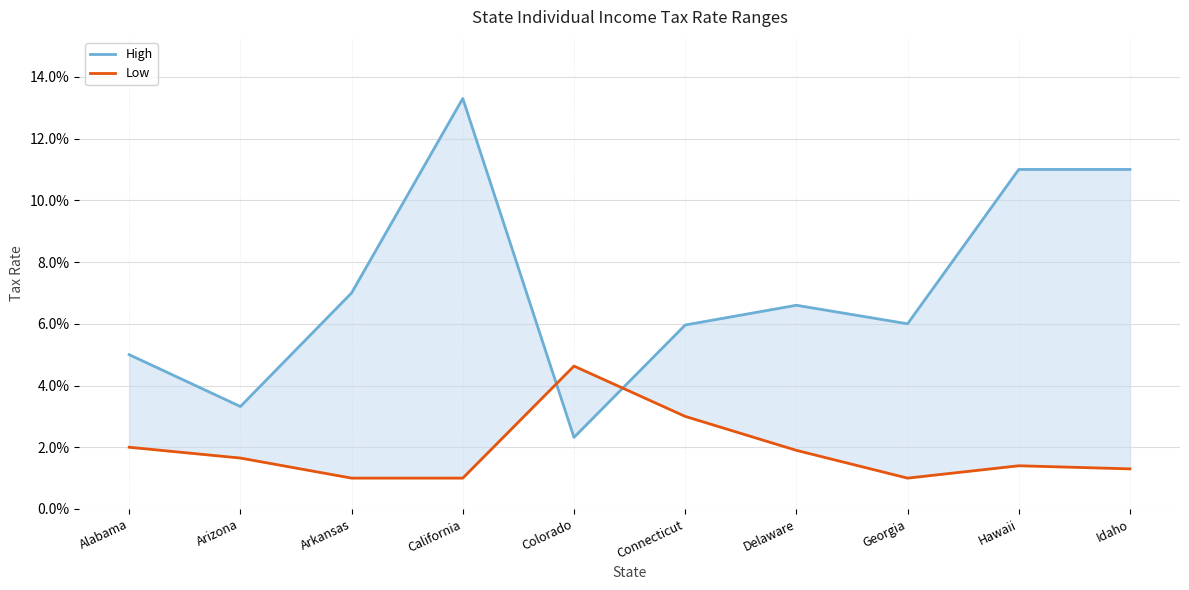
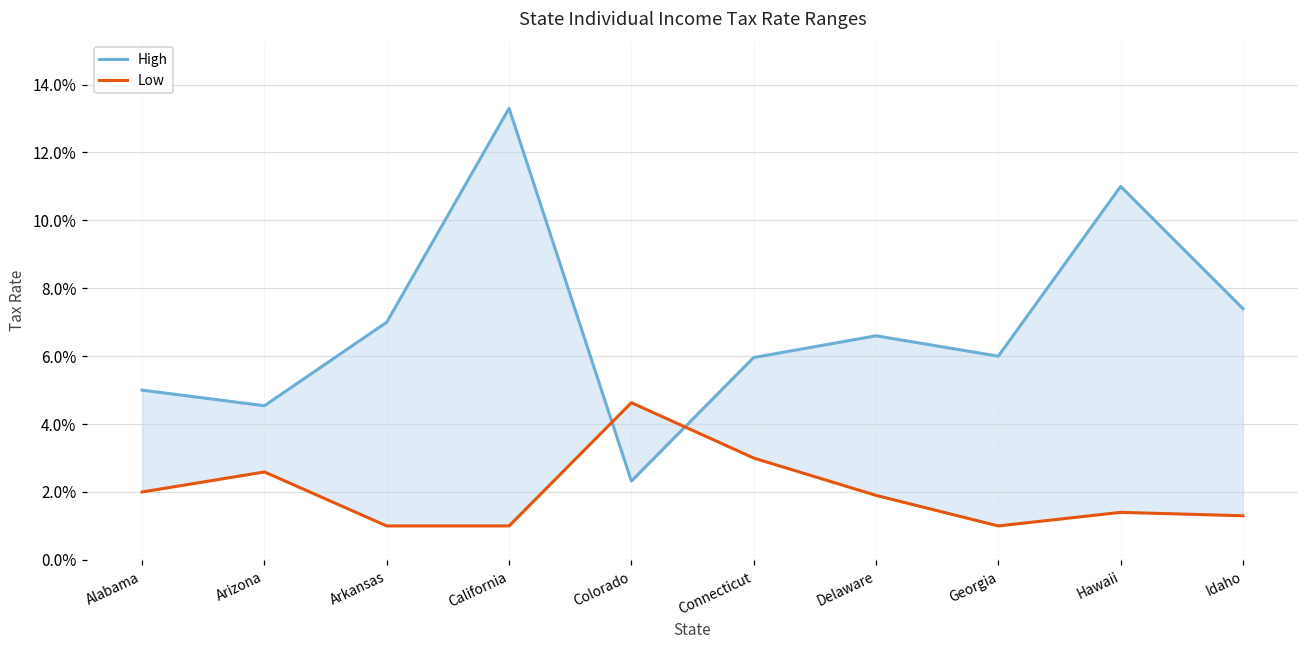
  {
    "High": {
-     "Arizona": "3.3%",
+     "Arizona": "4.5%",
      "Colorado": "2.3%",
-     "Idaho": "11.0%"
+     "Idaho": "7.4%"
    },
    "Low": {
      "Alabama": "2.0%",
-     "Arizona": "1.7%",
+     "Arizona": "2.6%",
      "Arkansas": "1.0%",
      "California": "1.0%",
      "Connecticut": "3.0%",
      "Delaware": "1.9%",
      "Georgia": "1.0%",
      "Hawaii": "1.4%",
      "Idaho": "1.3%"
    }
  }
